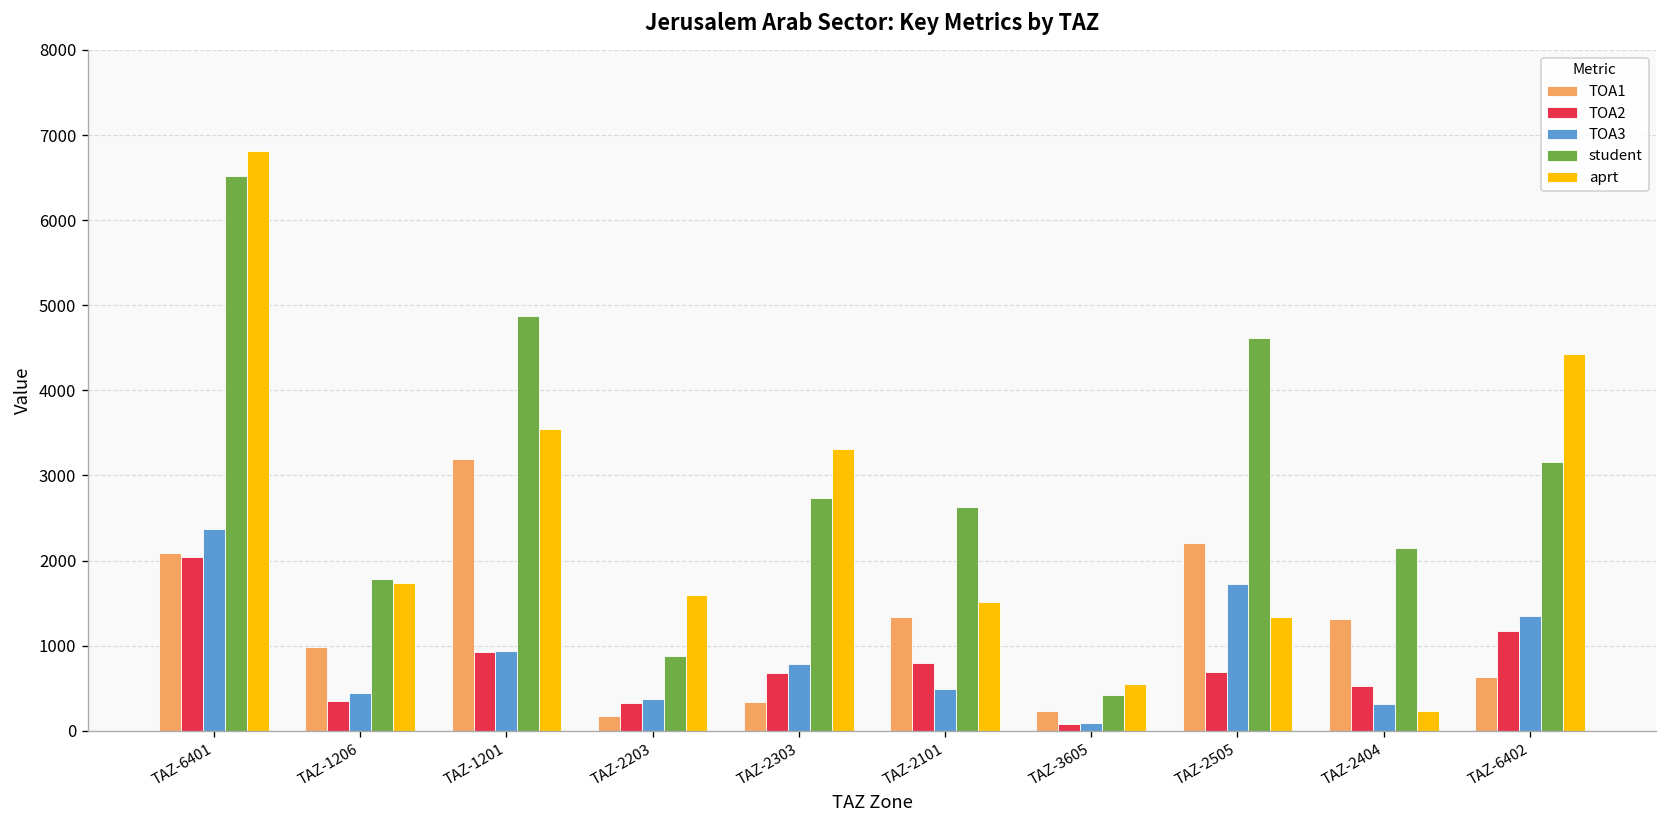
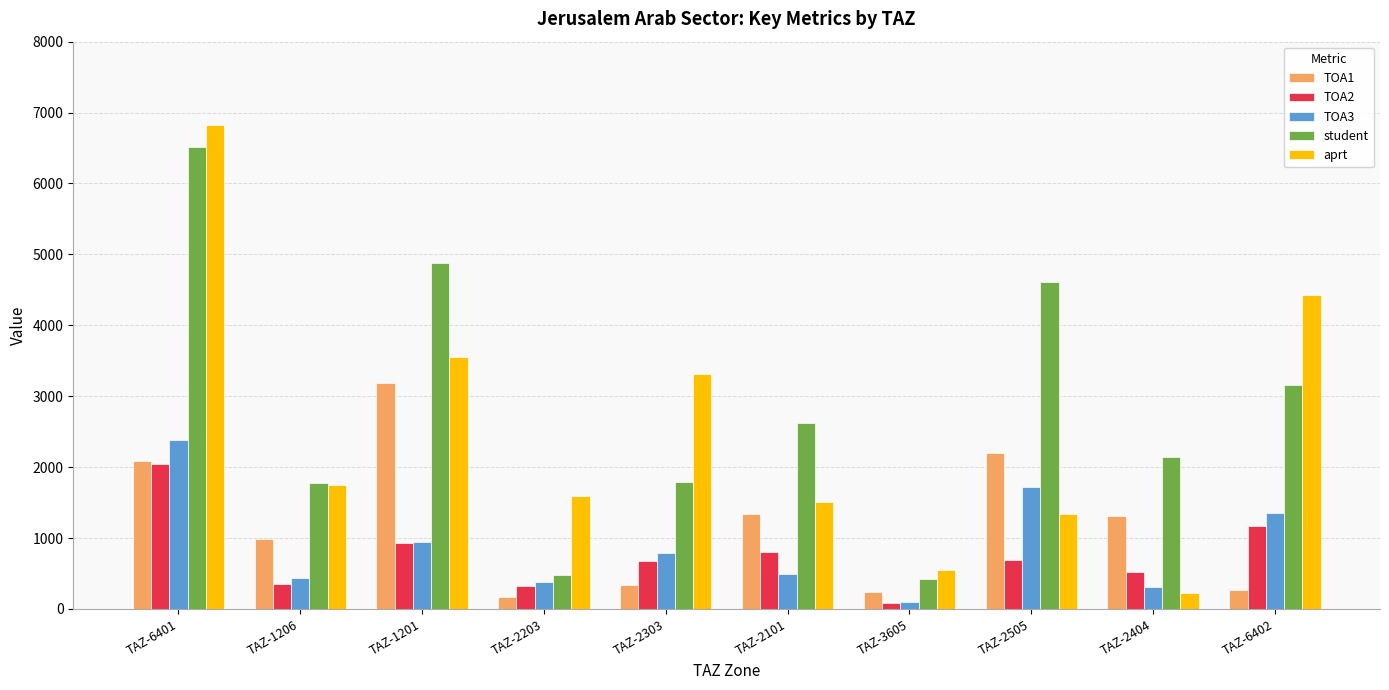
  {
    "TOA1": {
      "TAZ-6401": 2100,
      "TAZ-1206": 1000,
      "TAZ-1201": 3200,
      "TAZ-2203": 200,
      "TAZ-2303": 300,
      "TAZ-2101": 1300,
      "TAZ-3605": 200,
      "TAZ-2505": 2200,
      "TAZ-2404": 1300,
-     "TAZ-6402": 600
+     "TAZ-6402": 300
    },
    "TOA2": {
      "TAZ-6401": 2000,
      "TAZ-1206": 400,
      "TAZ-1201": 900,
      "TAZ-2203": 300,
      "TAZ-2303": 700,
      "TAZ-2101": 800,
      "TAZ-3605": 100,
      "TAZ-2505": 700,
      "TAZ-2404": 500,
      "TAZ-6402": 1200
    },
    "TOA3": {
      "TAZ-6401": 2400,
      "TAZ-1206": 400,
      "TAZ-1201": 900,
      "TAZ-2203": 400,
      "TAZ-2303": 800,
      "TAZ-2101": 500,
      "TAZ-3605": 100,
      "TAZ-2505": 1700,
      "TAZ-2404": 300,
      "TAZ-6402": 1300
    },
    "student": {
      "TAZ-6401": 6500,
      "TAZ-1206": 1800,
      "TAZ-1201": 4900,
-     "TAZ-2203": 900,
-     "TAZ-2303": 2700,
+     "TAZ-2203": 500,
+     "TAZ-2303": 1800,
      "TAZ-2101": 2600,
      "TAZ-3605": 400,
      "TAZ-2505": 4600,
      "TAZ-2404": 2100,
      "TAZ-6402": 3200
    },
    "aprt": {
      "TAZ-6401": 6800,
      "TAZ-1206": 1700,
      "TAZ-1201": 3600,
      "TAZ-2203": 1600,
      "TAZ-2303": 3300,
      "TAZ-2101": 1500,
      "TAZ-3605": 500,
      "TAZ-2505": 1300,
      "TAZ-2404": 200,
      "TAZ-6402": 4400
    }
  }
